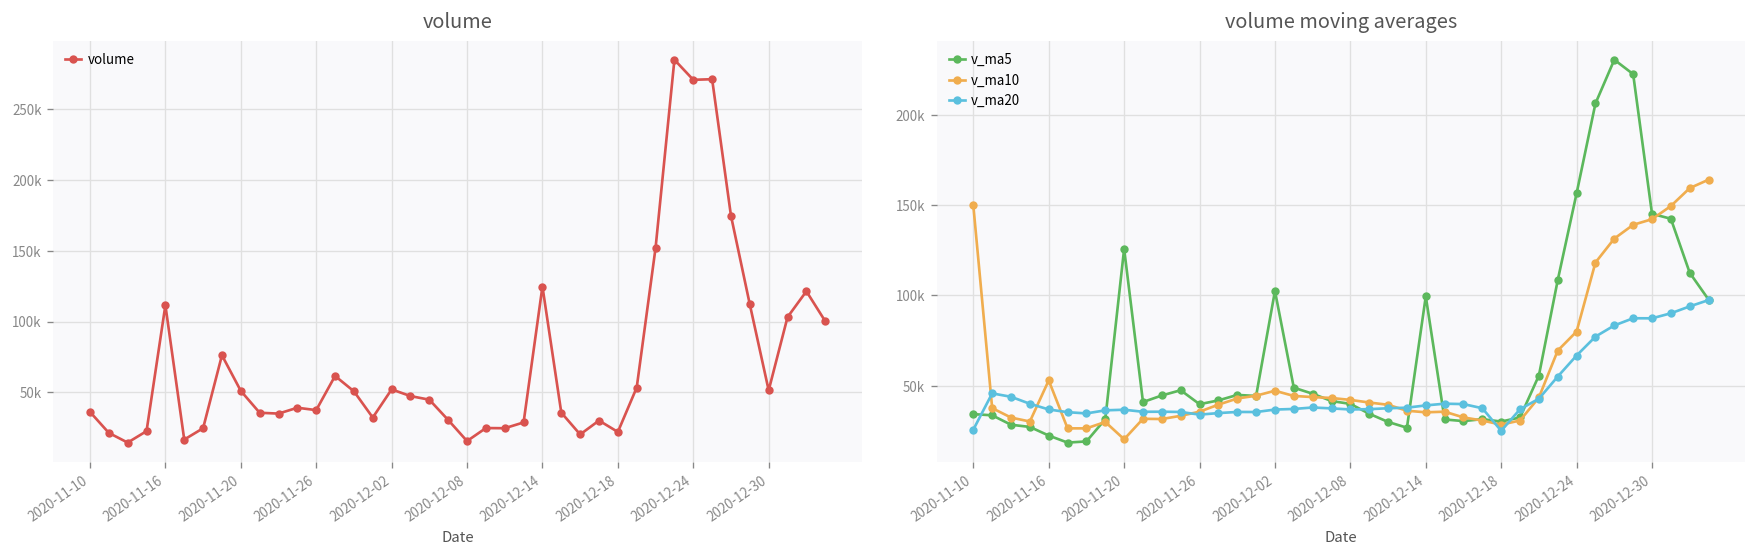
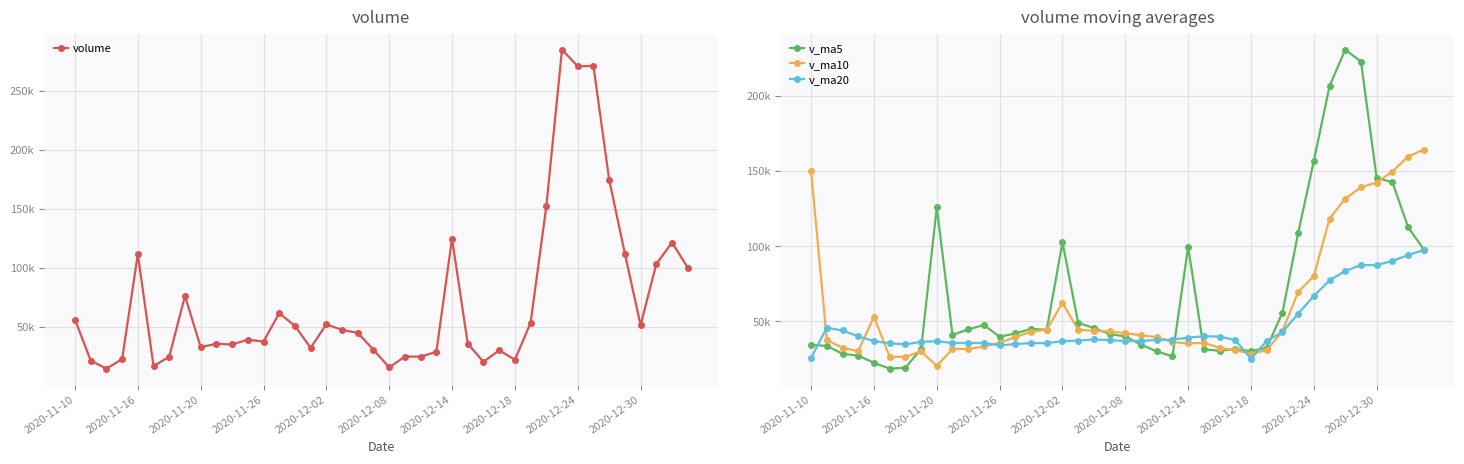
  {
    "volume": {
-     "2020-11-10": 36000,
+     "2020-11-10": 56000,
      "2020-11-16": 112000,
-     "2020-11-20": 51000,
+     "2020-11-20": 33000,
      "2020-11-26": 38000,
      "2020-12-02": 52000,
      "2020-12-08": 16000,
      "2020-12-14": 125000,
      "2020-12-18": 22000,
      "2020-12-24": 271000,
      "2020-12-30": 52000
    },
    "volume moving averages": {
      "v_ma5": {
        "2020-11-10": 34000,
        "2020-11-16": 22000,
        "2020-11-20": 126000,
        "2020-11-26": 40000,
        "2020-12-02": 102000,
        "2020-12-08": 40000,
        "2020-12-14": 99000,
        "2020-12-24": 157000,
        "2020-12-30": 145000
      },
      "v_ma10": {
        "2020-11-10": 150000,
        "2020-11-16": 53000,
        "2020-11-20": 20000,
-       "2020-12-02": 47000,
+       "2020-12-02": 62000,
        "2020-12-08": 42000,
        "2020-12-14": 35000,
        "2020-12-24": 80000,
        "2020-12-30": 142000
      },
      "v_ma20": {
        "2020-11-10": 26000,
        "2020-11-16": 37000,
        "2020-11-20": 37000,
        "2020-12-02": 37000,
        "2020-12-08": 37000,
        "2020-12-14": 39000,
        "2020-12-18": 25000,
        "2020-12-24": 67000,
        "2020-12-30": 87000
      }
    }
  }
